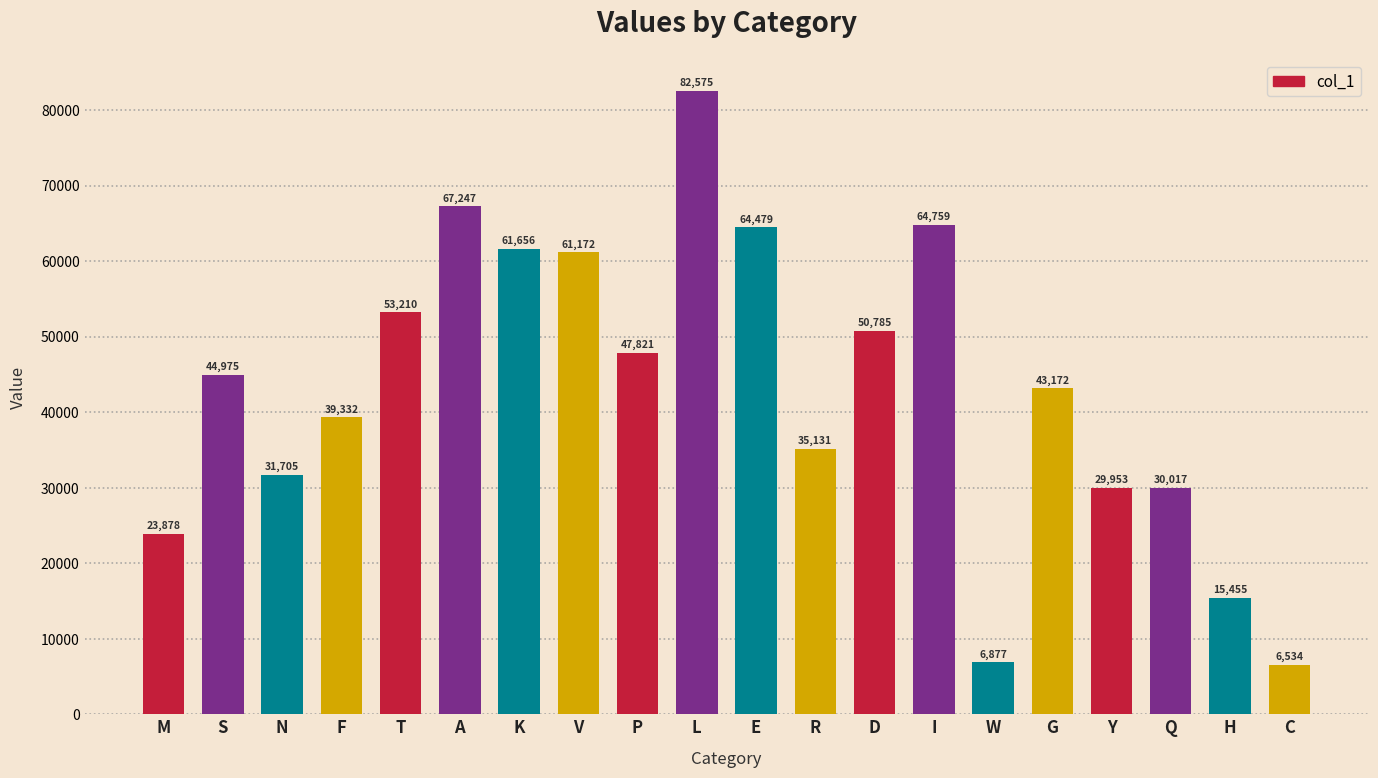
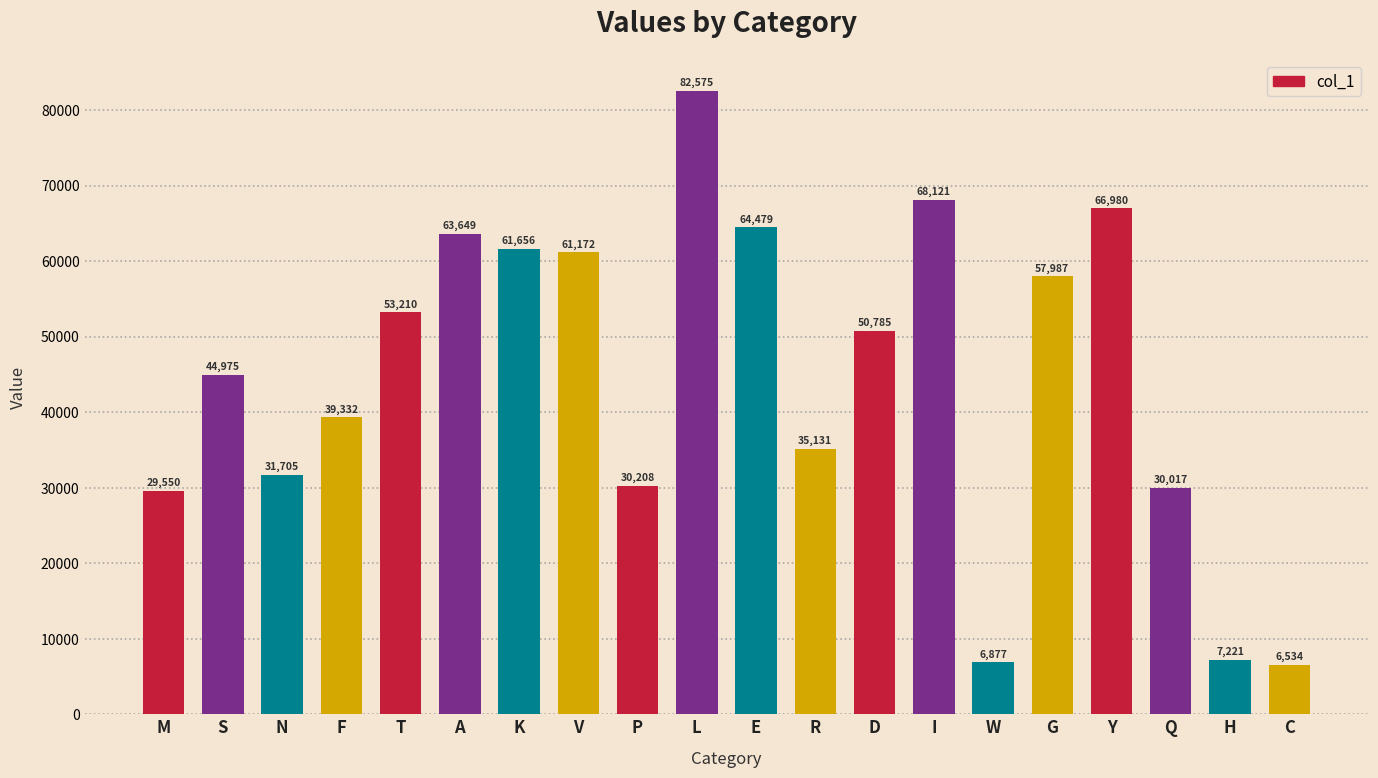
  {
-   "M": "23,878",
+   "M": "29,550",
    "S": "44,975",
    "N": "31,705",
    "F": "39,332",
    "T": "53,210",
-   "A": "67,247",
+   "A": "63,649",
    "K": "61,656",
    "V": "61,172",
-   "P": "47,821",
+   "P": "30,208",
    "L": "82,575",
    "E": "64,479",
    "R": "35,131",
    "D": "50,785",
-   "I": "64,759",
+   "I": "68,121",
    "W": "6,877",
-   "G": "43,172",
-   "Y": "29,953",
+   "G": "57,987",
+   "Y": "66,980",
    "Q": "30,017",
-   "H": "15,455",
+   "H": "7,221",
    "C": "6,534"
  }
